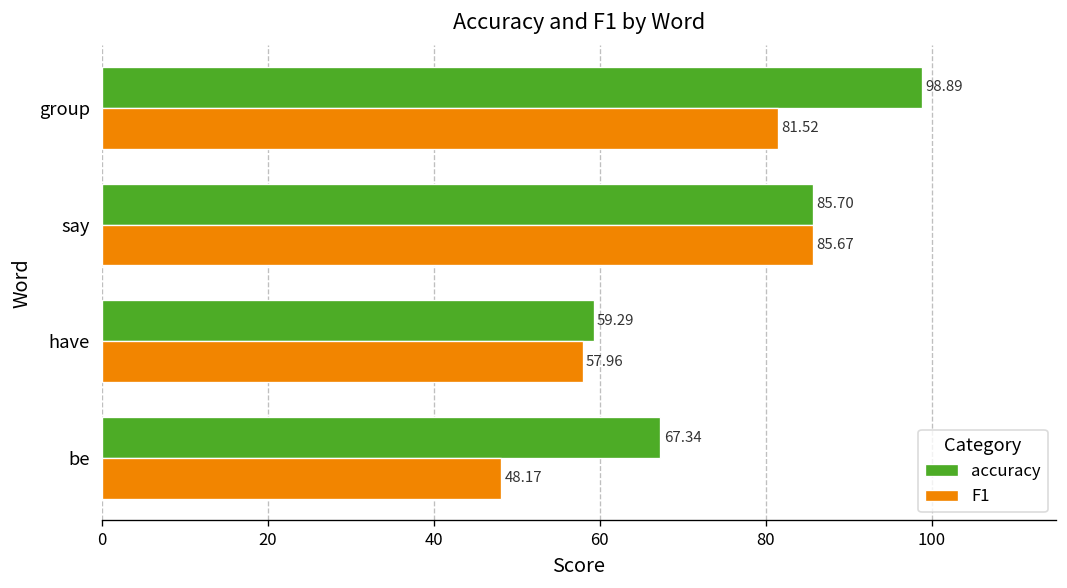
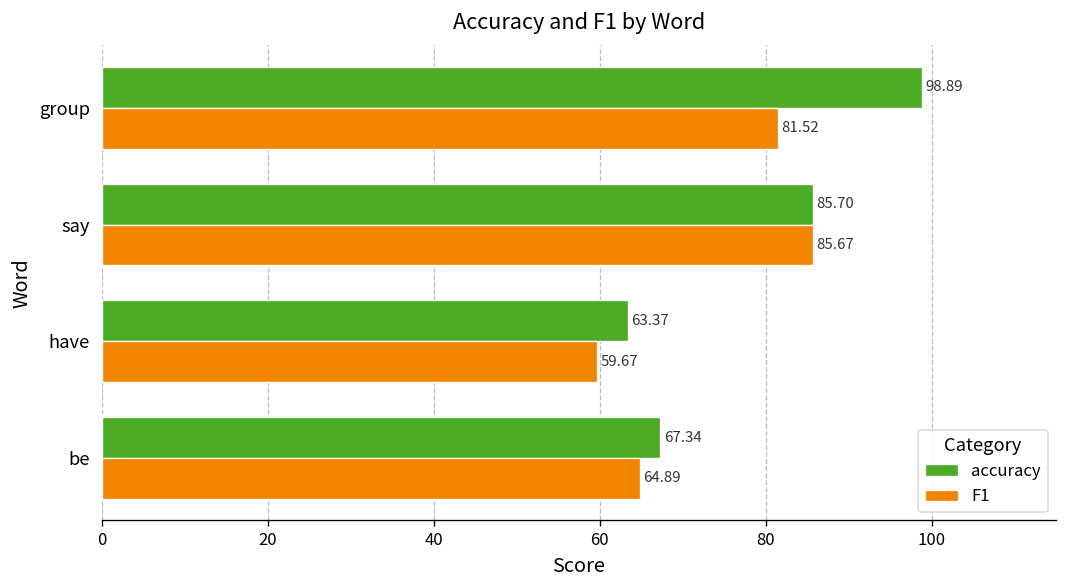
  {
    "accuracy": {
      "group": 98.89,
      "say": 85.70,
-     "have": 59.29,
+     "have": 63.37,
      "be": 67.34
    },
    "F1": {
      "group": 81.52,
      "say": 85.67,
-     "have": 57.96,
-     "be": 48.17
+     "have": 59.67,
+     "be": 64.89
    }
  }
